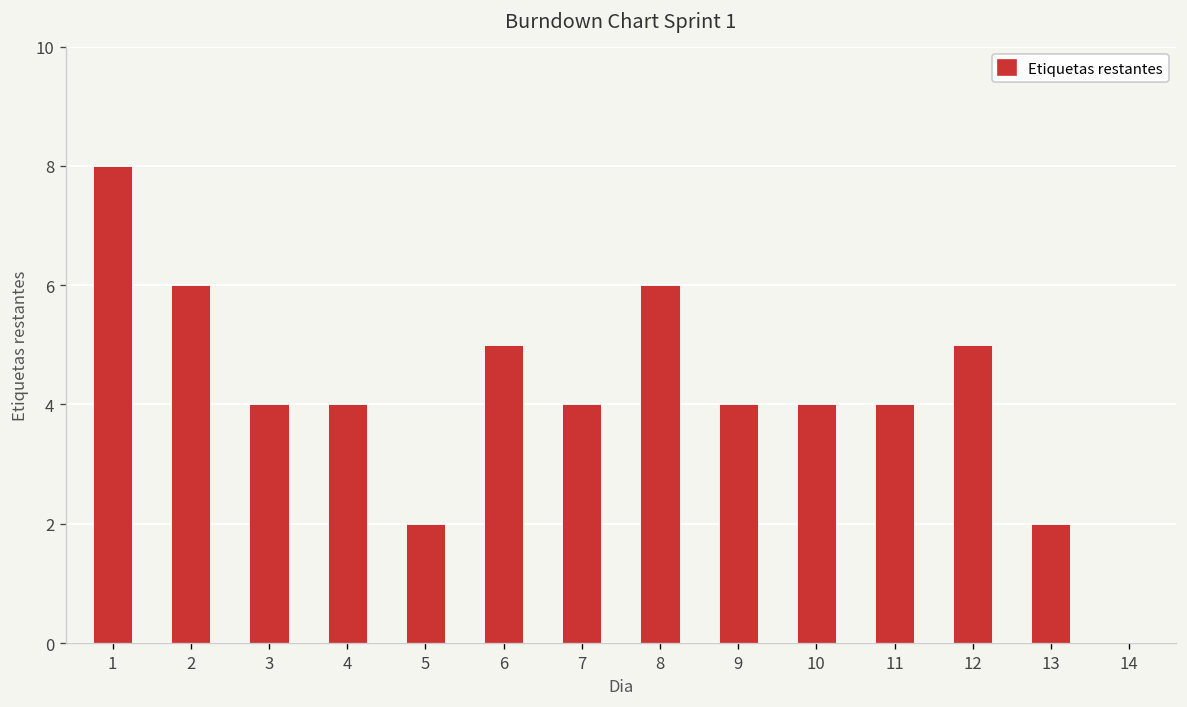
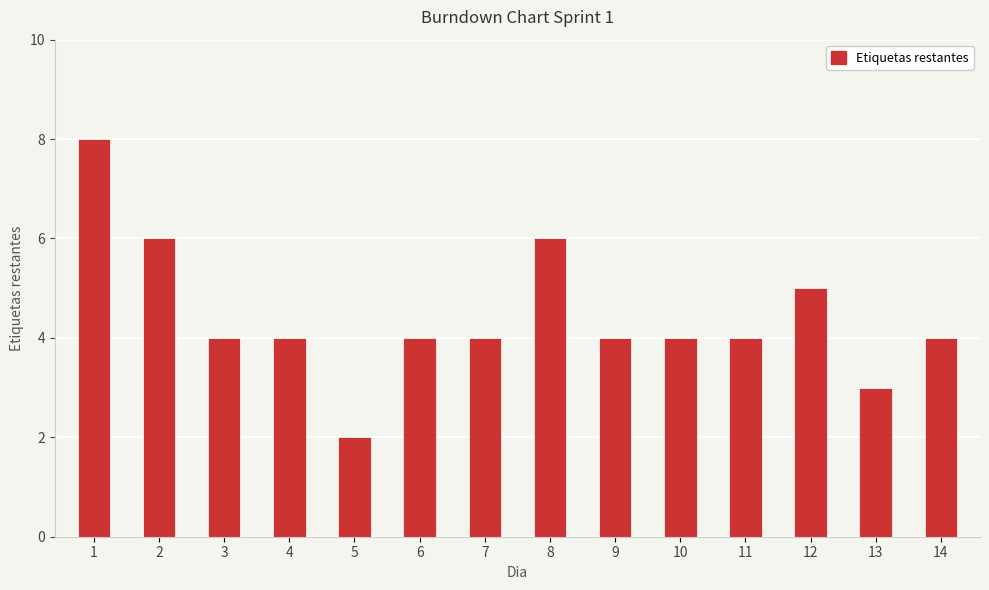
  {
    "1": 8,
    "2": 6,
    "3": 4,
    "4": 4,
    "5": 2,
-   "6": 5,
+   "6": 4,
    "7": 4,
    "8": 6,
    "9": 4,
    "10": 4,
    "11": 4,
    "12": 5,
-   "13": 2,
-   "14": 0
+   "13": 3,
+   "14": 4
  }
